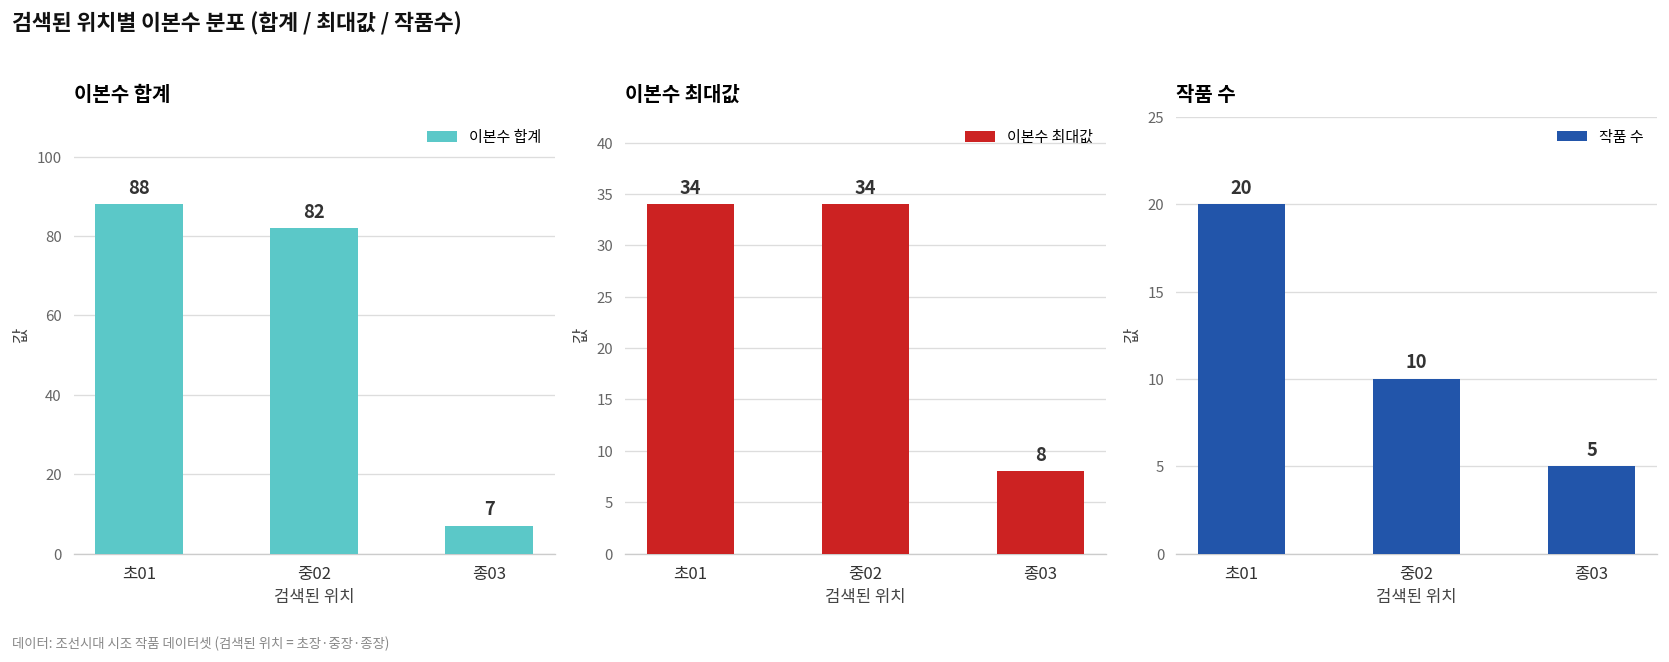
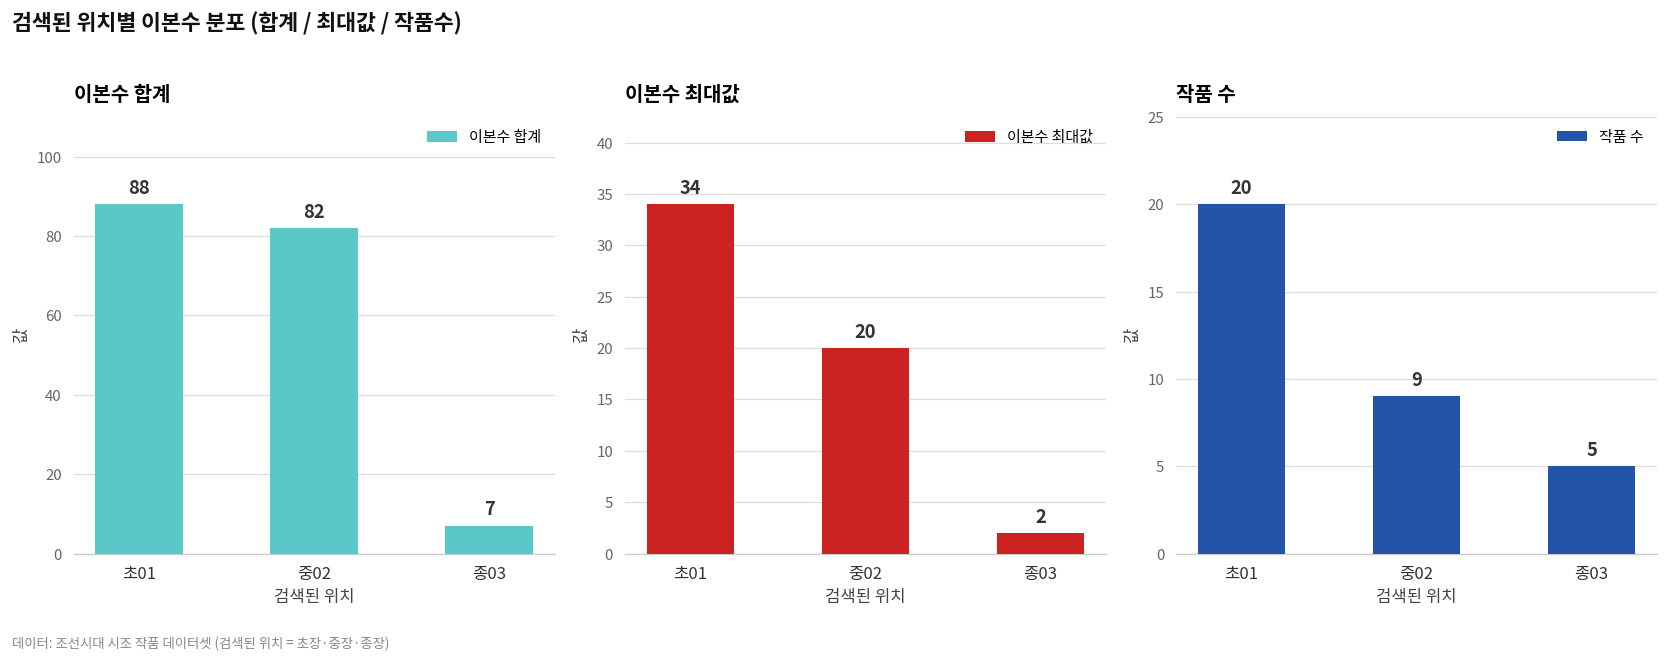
  {
    "이본수 합계": {
      "초01": 88,
      "중02": 82,
      "종03": 7
    },
    "이본수 최대값": {
      "초01": 34,
-     "중02": 34,
-     "종03": 8
+     "중02": 20,
+     "종03": 2
    },
    "작품 수": {
      "초01": 20,
-     "중02": 10,
+     "중02": 9,
      "종03": 5
    }
  }
